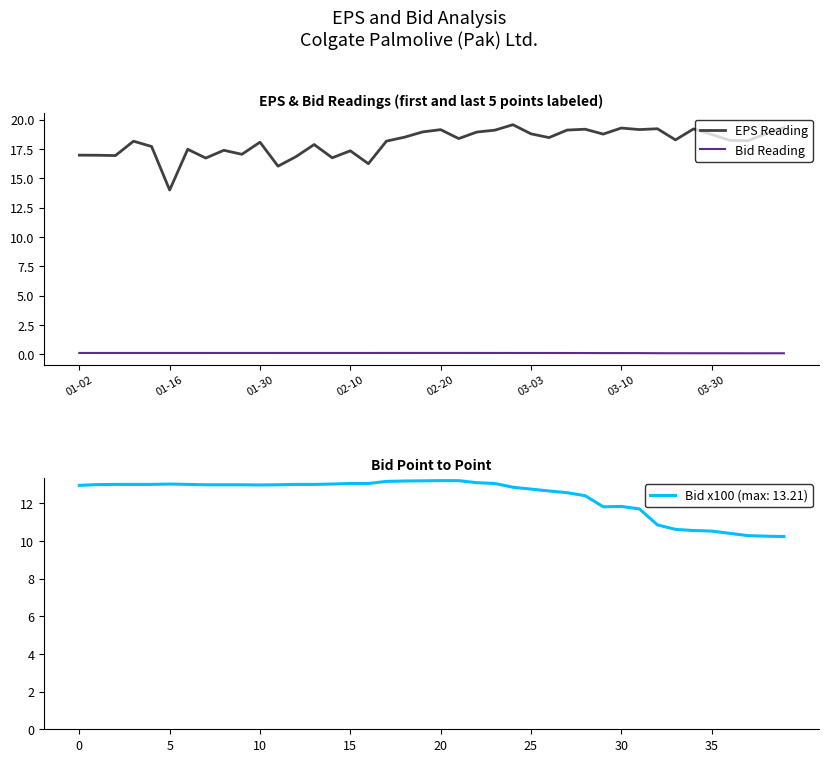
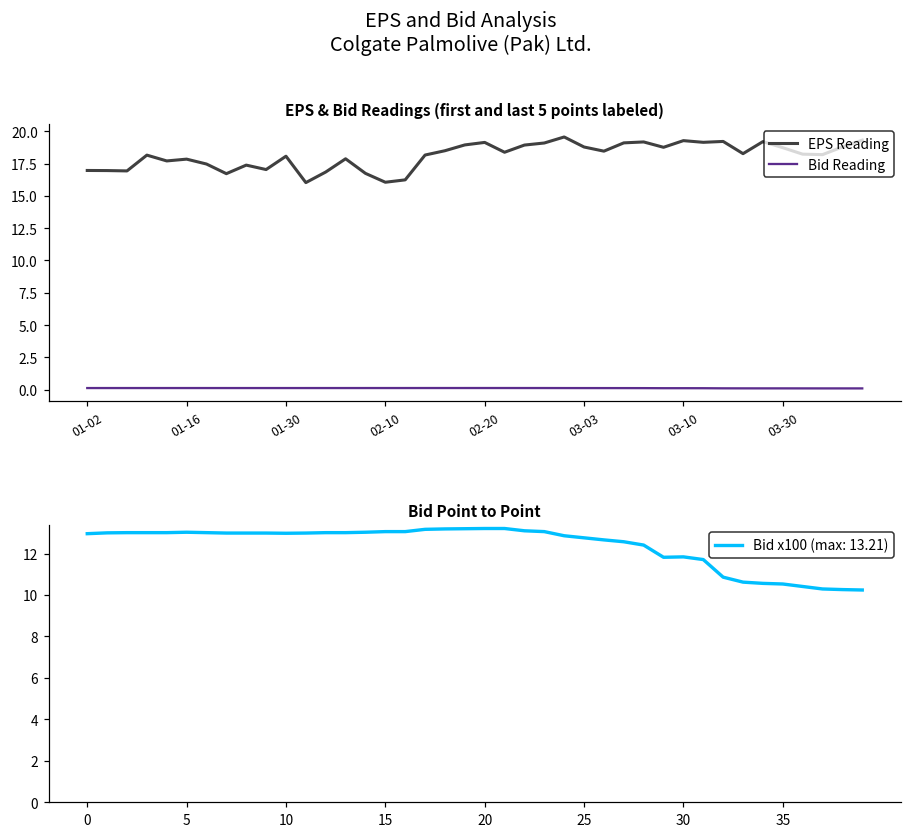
  {
    "EPS & Bid Readings (first and last 5 points labeled)": {
      "EPS Reading": {
        "01-02": 17.0,
-       "01-16": 14.0,
+       "01-16": 17.8,
        "01-30": 18.1,
-       "02-10": 17.3,
+       "02-10": 16.1,
        "02-20": 19.1,
        "03-03": 18.8,
        "03-10": 19.3
      },
      "Bid Reading": {
        "01-02": 0.1,
        "01-16": 0.1,
        "01-30": 0.1,
        "02-10": 0.1,
        "02-20": 0.1,
        "03-03": 0.1,
        "03-10": 0.1,
        "03-30": 0.1
      }
    },
    "Bid Point to Point": {
      "0": 13.0,
      "5": 13.0,
      "10": 13.0,
      "15": 13.1,
      "20": 13.2,
      "25": 12.8,
      "30": 11.8,
      "35": 10.5
    }
  }
